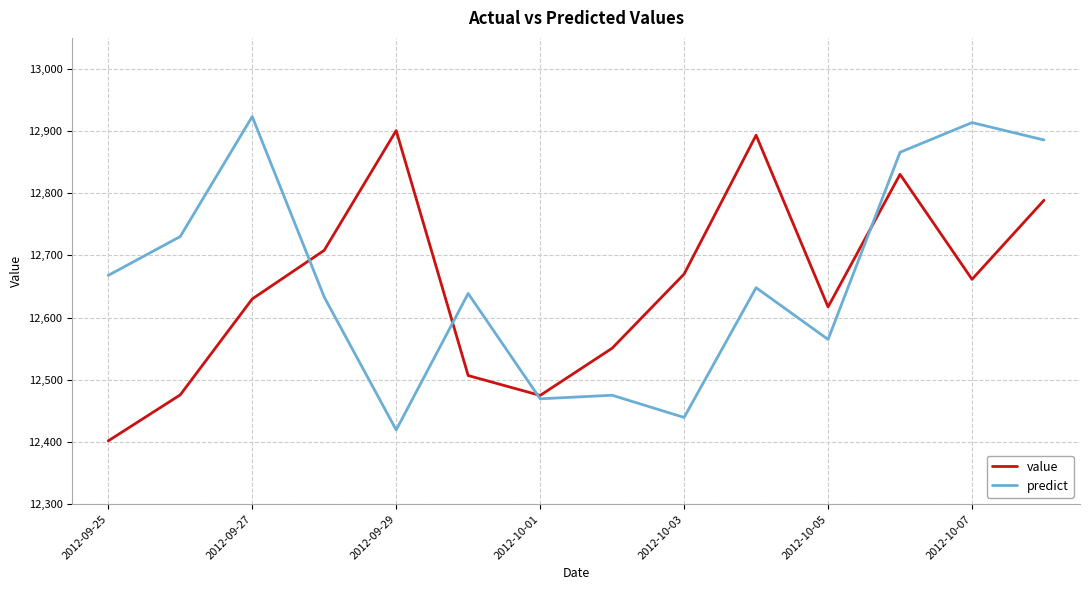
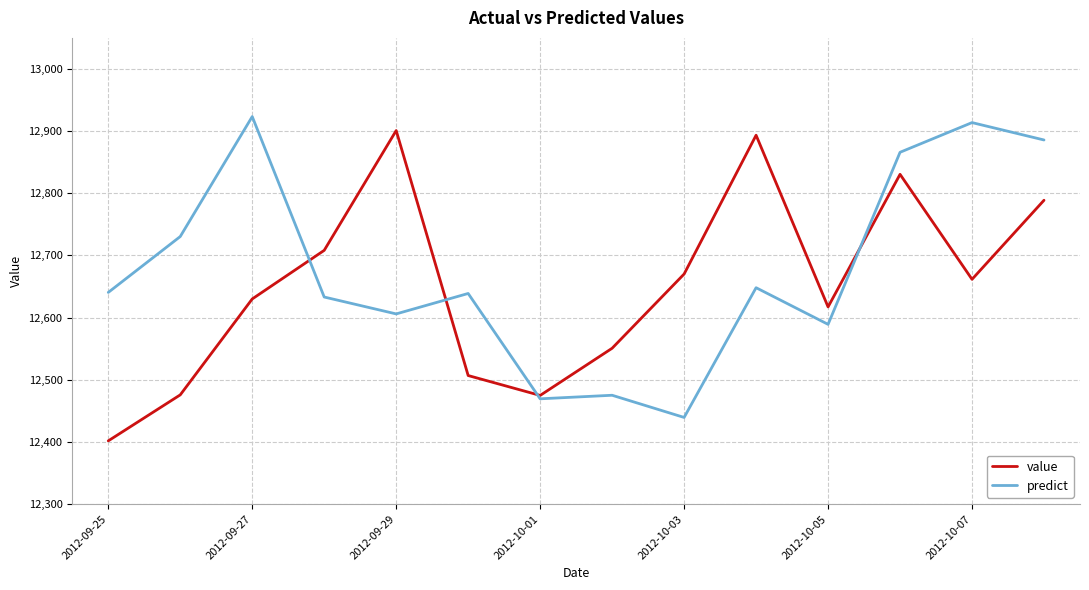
  {
    "value": {
      "2012-09-25": "12,400",
      "2012-09-27": "12,630",
      "2012-09-29": "12,900",
      "2012-10-01": "12,470",
      "2012-10-03": "12,670",
      "2012-10-05": "12,620",
      "2012-10-07": "12,660"
    },
    "predict": {
-     "2012-09-25": "12,670",
+     "2012-09-25": "12,640",
      "2012-09-27": "12,920",
-     "2012-09-29": "12,420",
+     "2012-09-29": "12,610",
      "2012-10-01": "12,470",
      "2012-10-03": "12,440",
-     "2012-10-05": "12,560",
+     "2012-10-05": "12,590",
      "2012-10-07": "12,910"
    }
  }
